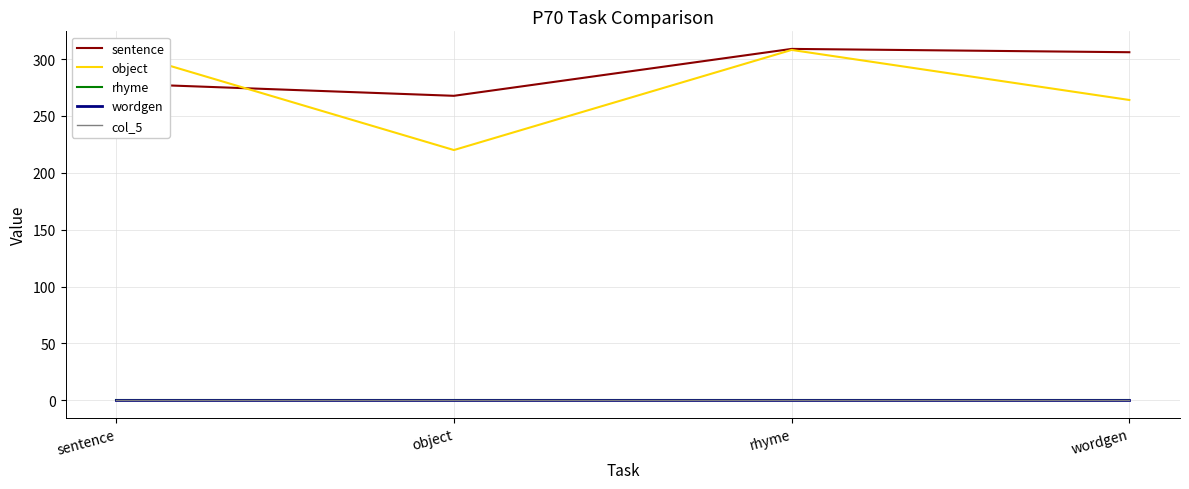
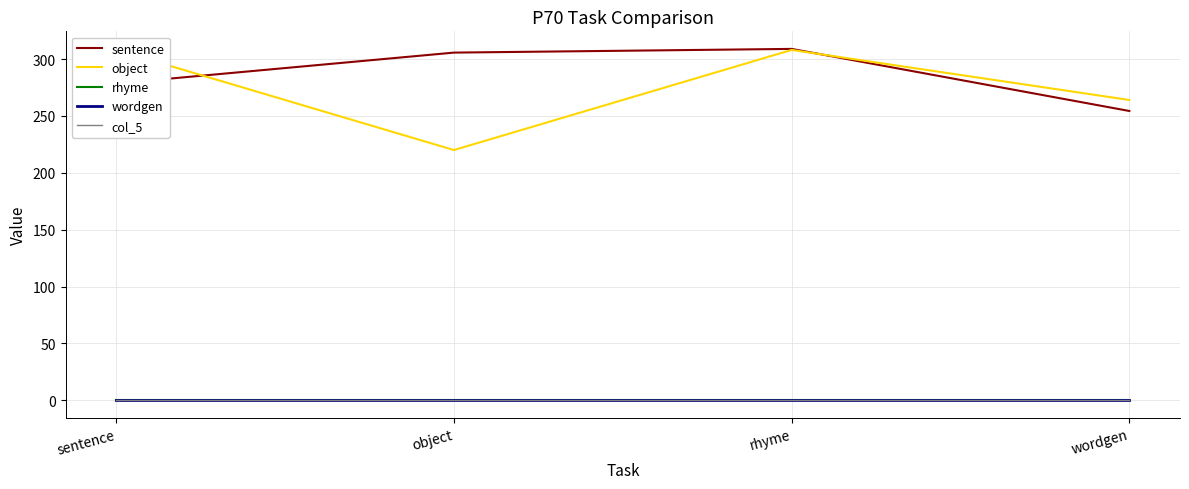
  {
    "sentence": {
-     "object": 268,
-     "wordgen": 306
+     "object": 306,
+     "wordgen": 254
    },
    "object": {
      "object": 220,
      "wordgen": 264
    },
    "col_5": {
      "sentence": 0,
      "object": 0,
      "rhyme": 0,
      "wordgen": 0
    }
  }
